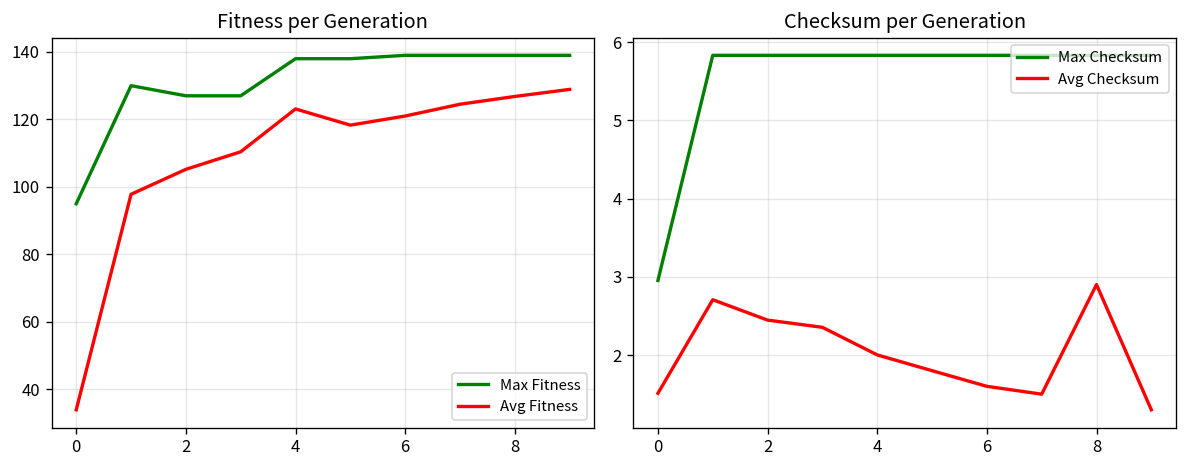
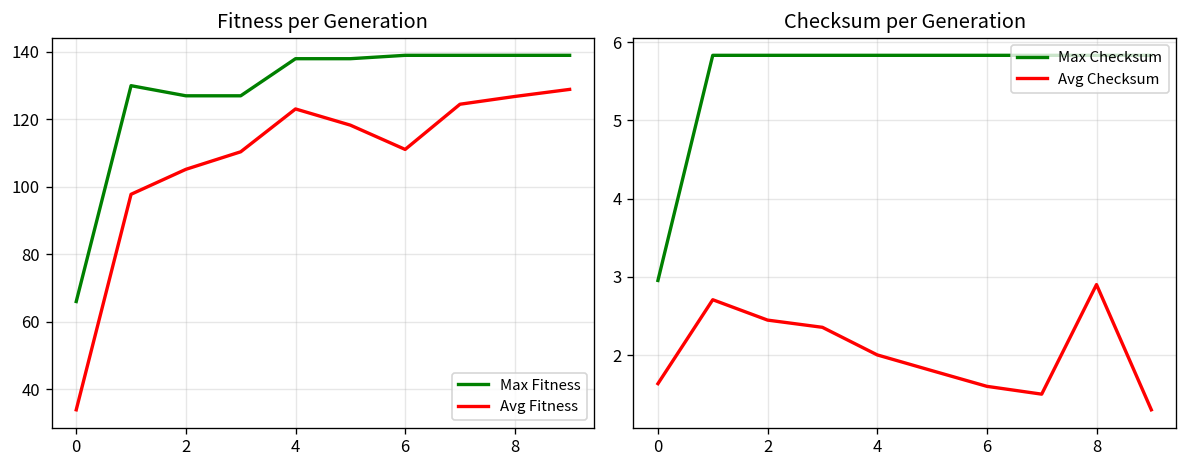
  {
    "Fitness per Generation": {
      "Max Fitness": {
-       "0": 95,
+       "0": 66,
        "2": 127,
        "4": 138,
        "6": 139,
        "8": 139
      },
      "Avg Fitness": {
        "0": 34,
        "2": 105,
        "4": 123,
-       "6": 121,
+       "6": 111,
        "8": 127
      }
    },
    "Checksum per Generation": {
      "Max Checksum": {
        "0": 3.0,
        "2": 5.8,
        "4": 5.8,
        "6": 5.8
      },
      "Avg Checksum": {
-       "0": 1.5,
+       "0": 1.6,
        "2": 2.4,
        "4": 2.0,
        "6": 1.6,
        "8": 2.9
      }
    }
  }
